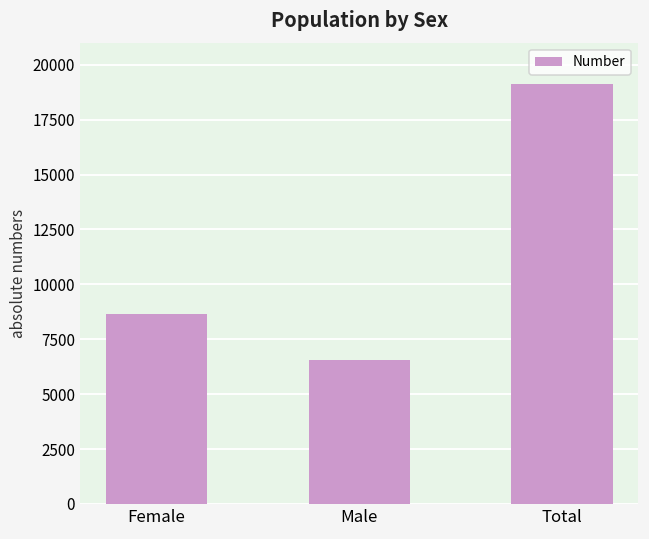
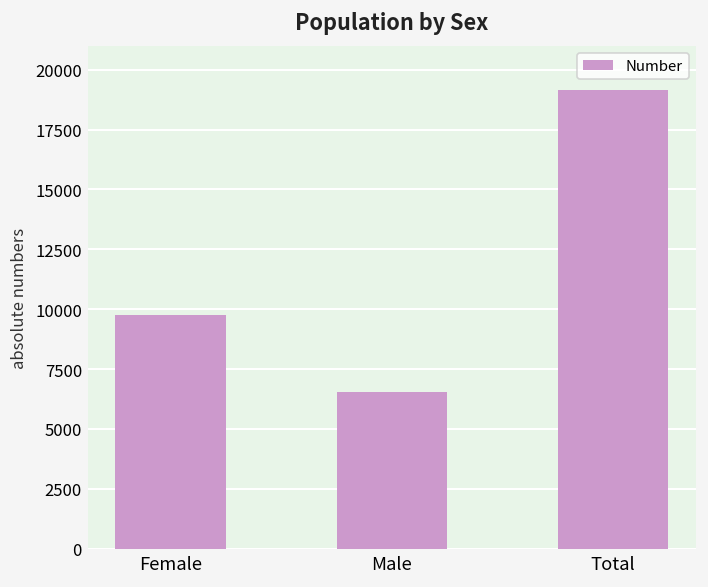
  {
-   "Female": 8600,
+   "Female": 9700,
    "Male": 6500,
    "Total": 19100
  }
